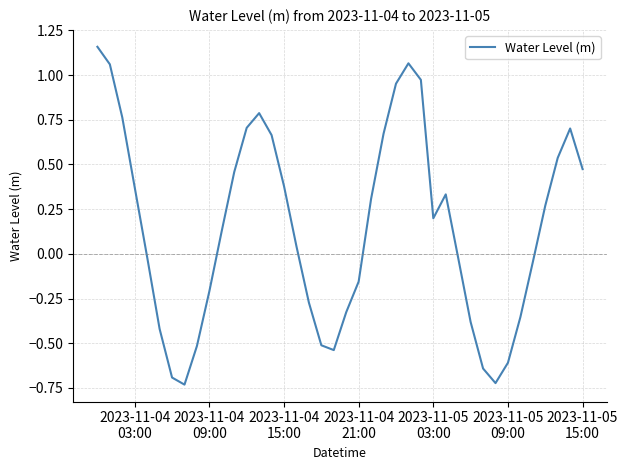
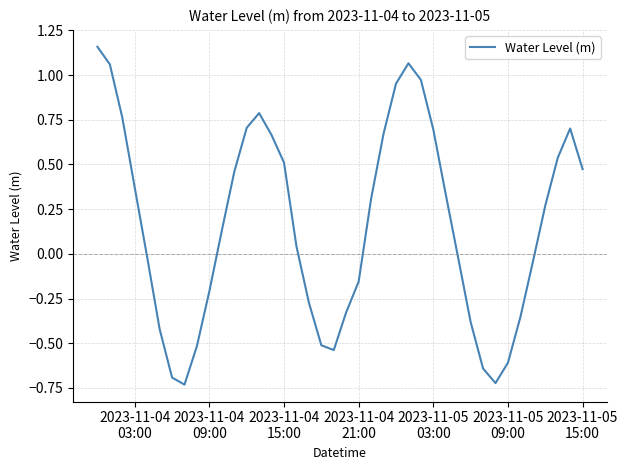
  {
    "2023-11-04 03:00": 0.37,
    "2023-11-04 09:00": -0.21,
-   "2023-11-04 15:00": 0.38,
+   "2023-11-04 15:00": 0.51,
    "2023-11-04 21:00": -0.16,
-   "2023-11-05 03:00": 0.20,
+   "2023-11-05 03:00": 0.70,
    "2023-11-05 09:00": -0.61,
    "2023-11-05 15:00": 0.47
  }
